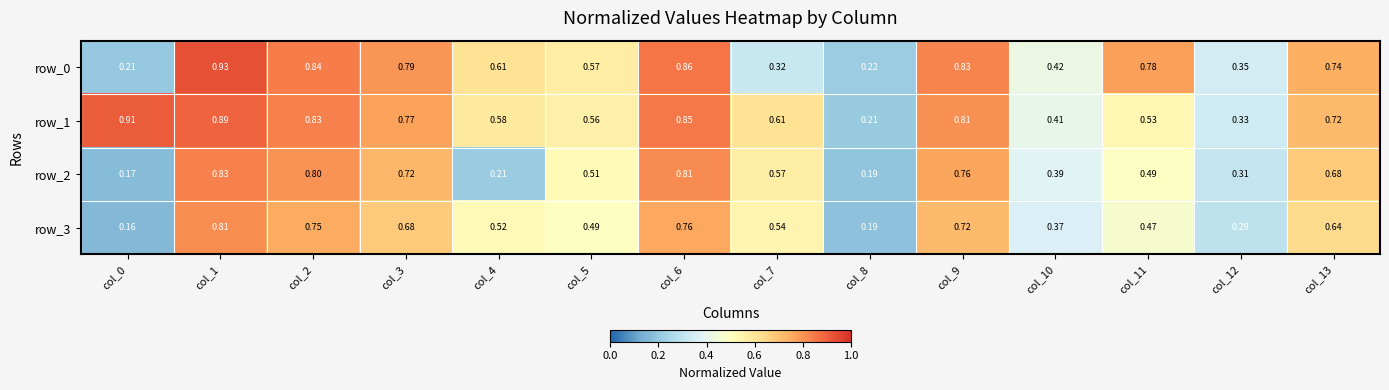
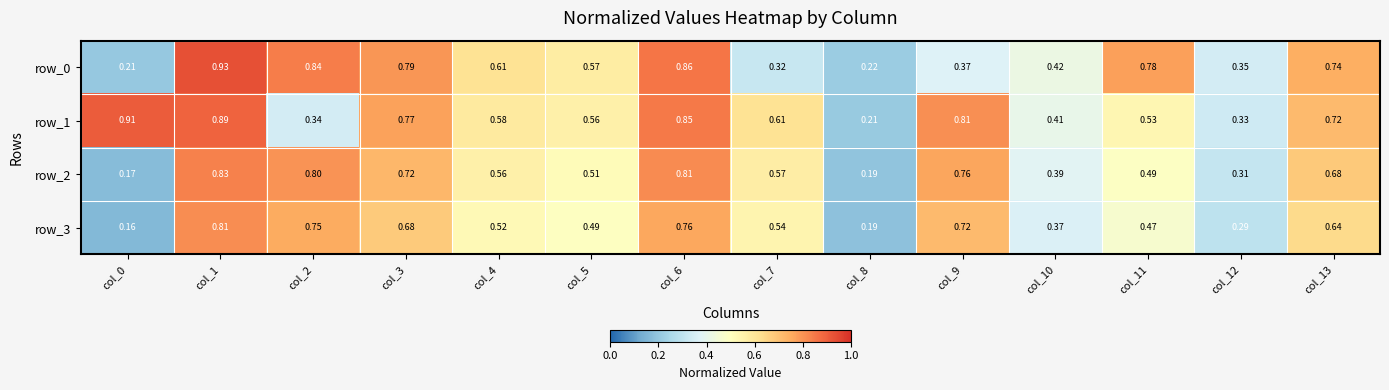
  {
    "row_0": {
      "col_0": 0.21,
      "col_1": 0.93,
      "col_2": 0.84,
      "col_3": 0.79,
      "col_4": 0.61,
      "col_5": 0.57,
      "col_6": 0.86,
      "col_7": 0.32,
      "col_8": 0.22,
-     "col_9": 0.83,
+     "col_9": 0.37,
      "col_10": 0.42,
      "col_11": 0.78,
      "col_12": 0.35,
      "col_13": 0.74
    },
    "row_1": {
      "col_0": 0.91,
      "col_1": 0.89,
-     "col_2": 0.83,
+     "col_2": 0.34,
      "col_3": 0.77,
      "col_4": 0.58,
      "col_5": 0.56,
      "col_6": 0.85,
      "col_7": 0.61,
      "col_8": 0.21,
      "col_9": 0.81,
      "col_10": 0.41,
      "col_11": 0.53,
      "col_12": 0.33,
      "col_13": 0.72
    },
    "row_2": {
      "col_0": 0.17,
      "col_1": 0.83,
      "col_2": 0.80,
      "col_3": 0.72,
-     "col_4": 0.21,
+     "col_4": 0.56,
      "col_5": 0.51,
      "col_6": 0.81,
      "col_7": 0.57,
      "col_8": 0.19,
      "col_9": 0.76,
      "col_10": 0.39,
      "col_11": 0.49,
      "col_12": 0.31,
      "col_13": 0.68
    },
    "row_3": {
      "col_0": 0.16,
      "col_1": 0.81,
      "col_2": 0.75,
      "col_3": 0.68,
      "col_4": 0.52,
      "col_5": 0.49,
      "col_6": 0.76,
      "col_7": 0.54,
      "col_8": 0.19,
      "col_9": 0.72,
      "col_10": 0.37,
      "col_11": 0.47,
      "col_12": 0.29,
      "col_13": 0.64
    }
  }
